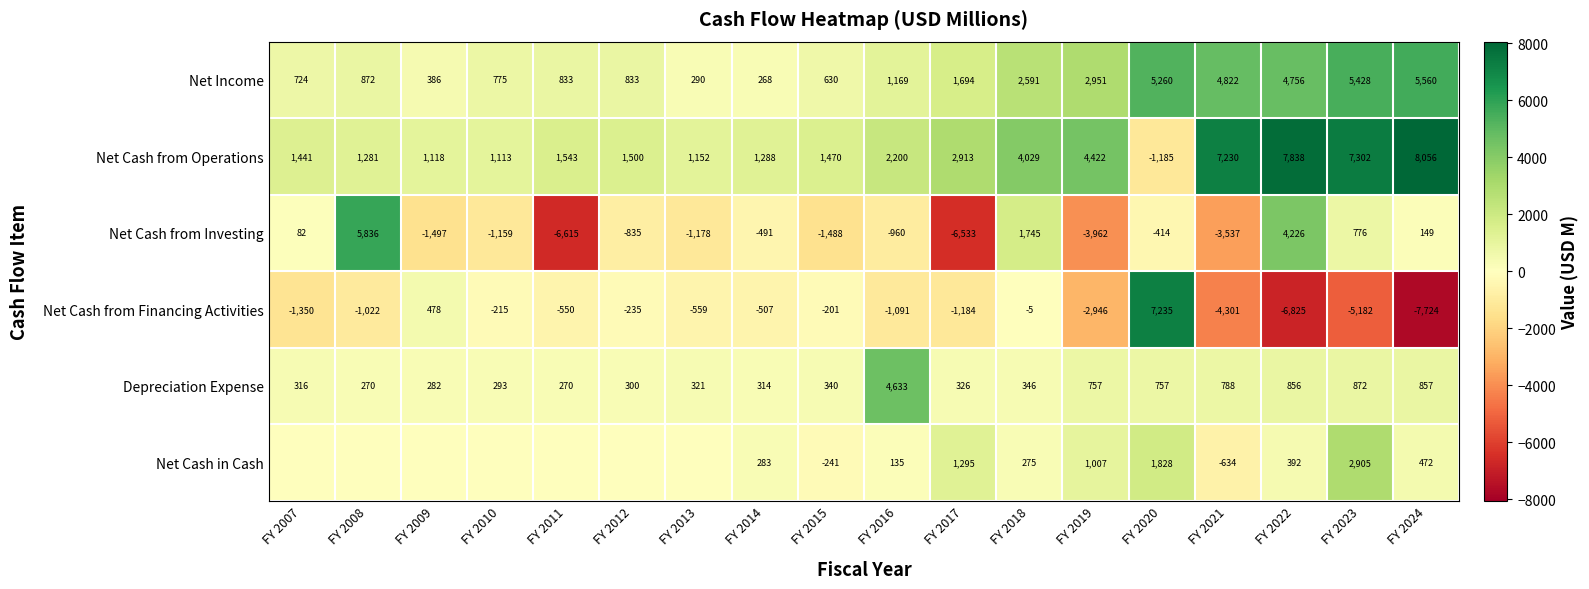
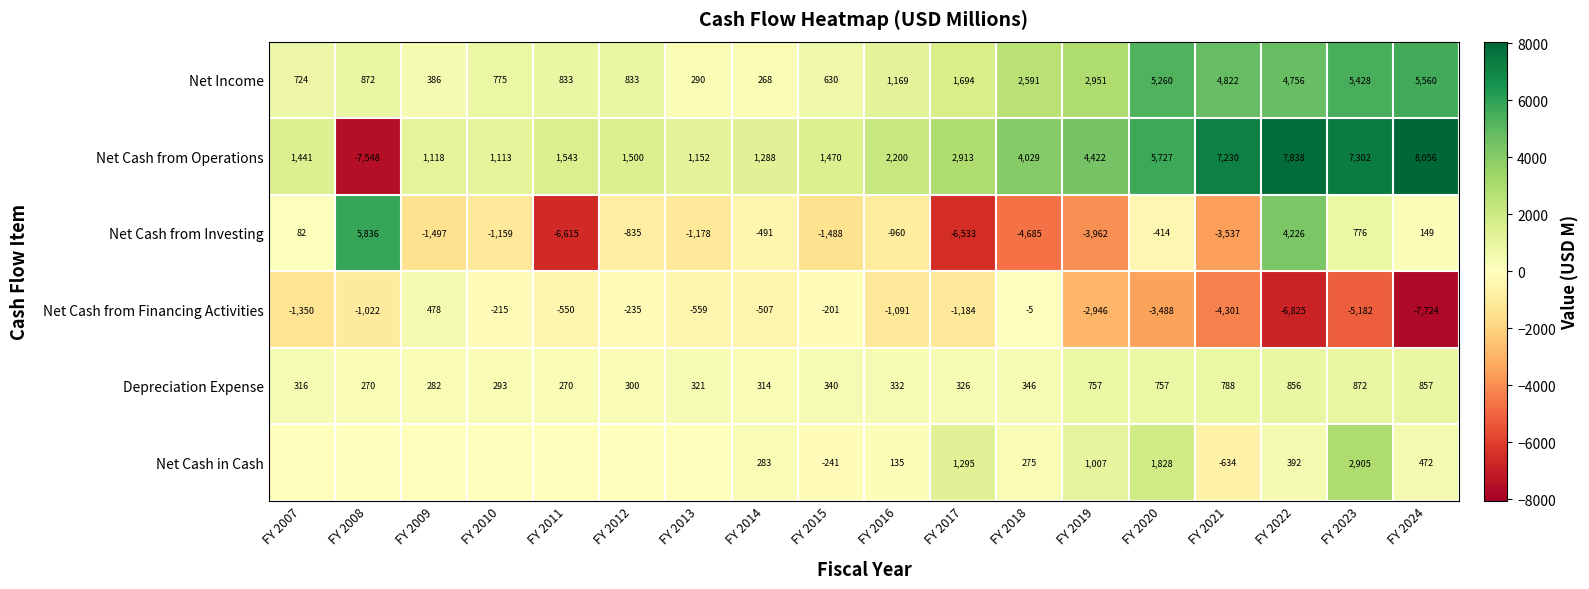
  {
    "Net Income": {
      "FY 2007": "724",
      "FY 2008": "872",
      "FY 2009": "386",
      "FY 2010": "775",
      "FY 2011": "833",
      "FY 2012": "833",
      "FY 2013": "290",
      "FY 2014": "268",
      "FY 2015": "630",
      "FY 2016": "1,169",
      "FY 2017": "1,694",
      "FY 2018": "2,591",
      "FY 2019": "2,951",
      "FY 2020": "5,260",
      "FY 2021": "4,822",
      "FY 2022": "4,756",
      "FY 2023": "5,428",
      "FY 2024": "5,560"
    },
    "Net Cash from Operations": {
      "FY 2007": "1,441",
-     "FY 2008": "1,281",
+     "FY 2008": "-7,548",
      "FY 2009": "1,118",
      "FY 2010": "1,113",
      "FY 2011": "1,543",
      "FY 2012": "1,500",
      "FY 2013": "1,152",
      "FY 2014": "1,288",
      "FY 2015": "1,470",
      "FY 2016": "2,200",
      "FY 2017": "2,913",
      "FY 2018": "4,029",
      "FY 2019": "4,422",
-     "FY 2020": "-1,185",
+     "FY 2020": "5,727",
      "FY 2021": "7,230",
      "FY 2022": "7,838",
      "FY 2023": "7,302",
      "FY 2024": "8,056"
    },
    "Net Cash from Investing": {
      "FY 2007": "82",
      "FY 2008": "5,836",
      "FY 2009": "-1,497",
      "FY 2010": "-1,159",
      "FY 2011": "-6,615",
      "FY 2012": "-835",
      "FY 2013": "-1,178",
      "FY 2014": "-491",
      "FY 2015": "-1,488",
      "FY 2016": "-960",
      "FY 2017": "-6,533",
-     "FY 2018": "1,745",
+     "FY 2018": "-4,685",
      "FY 2019": "-3,962",
      "FY 2020": "-414",
      "FY 2021": "-3,537",
      "FY 2022": "4,226",
      "FY 2023": "776",
      "FY 2024": "149"
    },
    "Net Cash from Financing Activities": {
      "FY 2007": "-1,350",
      "FY 2008": "-1,022",
      "FY 2009": "478",
      "FY 2010": "-215",
      "FY 2011": "-550",
      "FY 2012": "-235",
      "FY 2013": "-559",
      "FY 2014": "-507",
      "FY 2015": "-201",
      "FY 2016": "-1,091",
      "FY 2017": "-1,184",
      "FY 2018": "-5",
      "FY 2019": "-2,946",
-     "FY 2020": "7,235",
+     "FY 2020": "-3,488",
      "FY 2021": "-4,301",
      "FY 2022": "-6,825",
      "FY 2023": "-5,182",
      "FY 2024": "-7,724"
    },
    "Depreciation Expense": {
      "FY 2007": "316",
      "FY 2008": "270",
      "FY 2009": "282",
      "FY 2010": "293",
      "FY 2011": "270",
      "FY 2012": "300",
      "FY 2013": "321",
      "FY 2014": "314",
      "FY 2015": "340",
-     "FY 2016": "4,633",
+     "FY 2016": "332",
      "FY 2017": "326",
      "FY 2018": "346",
      "FY 2019": "757",
      "FY 2020": "757",
      "FY 2021": "788",
      "FY 2022": "856",
      "FY 2023": "872",
      "FY 2024": "857"
    },
    "Net Cash in Cash": {
      "FY 2014": "283",
      "FY 2015": "-241",
      "FY 2016": "135",
      "FY 2017": "1,295",
      "FY 2018": "275",
      "FY 2019": "1,007",
      "FY 2020": "1,828",
      "FY 2021": "-634",
      "FY 2022": "392",
      "FY 2023": "2,905",
      "FY 2024": "472"
    }
  }
